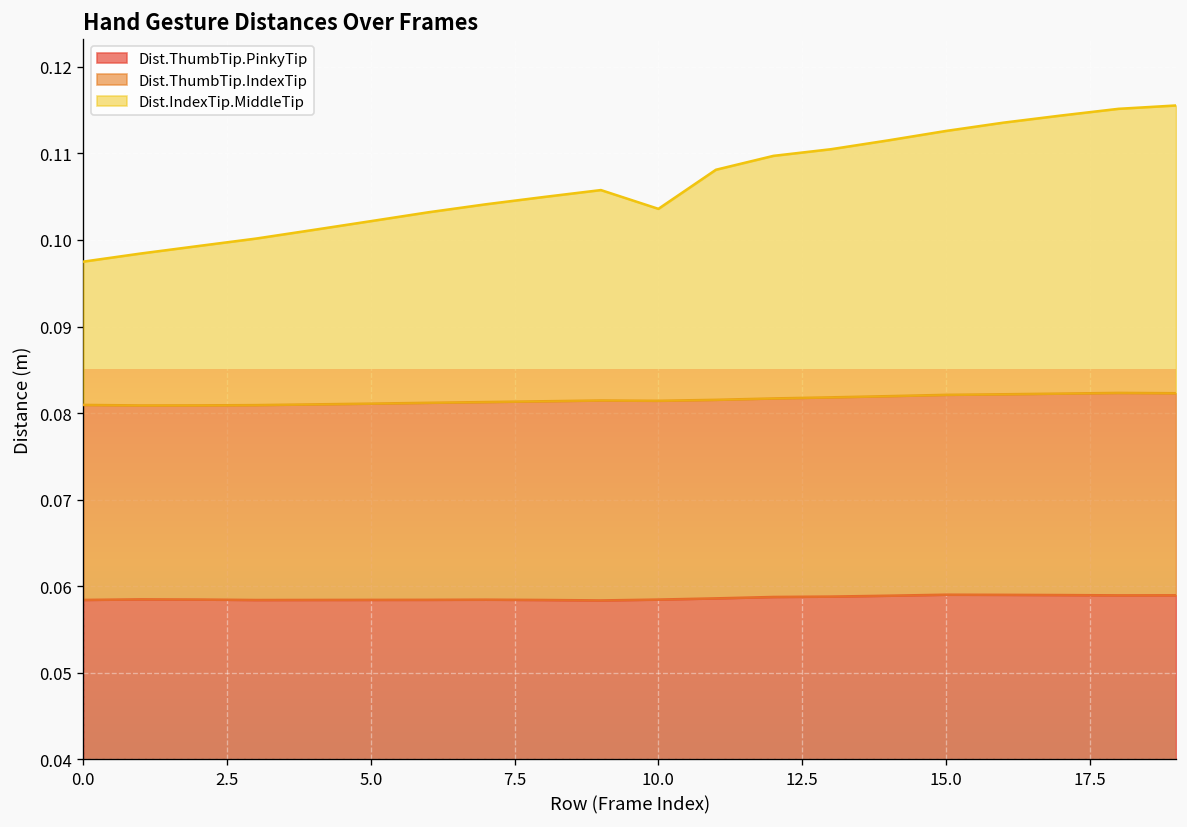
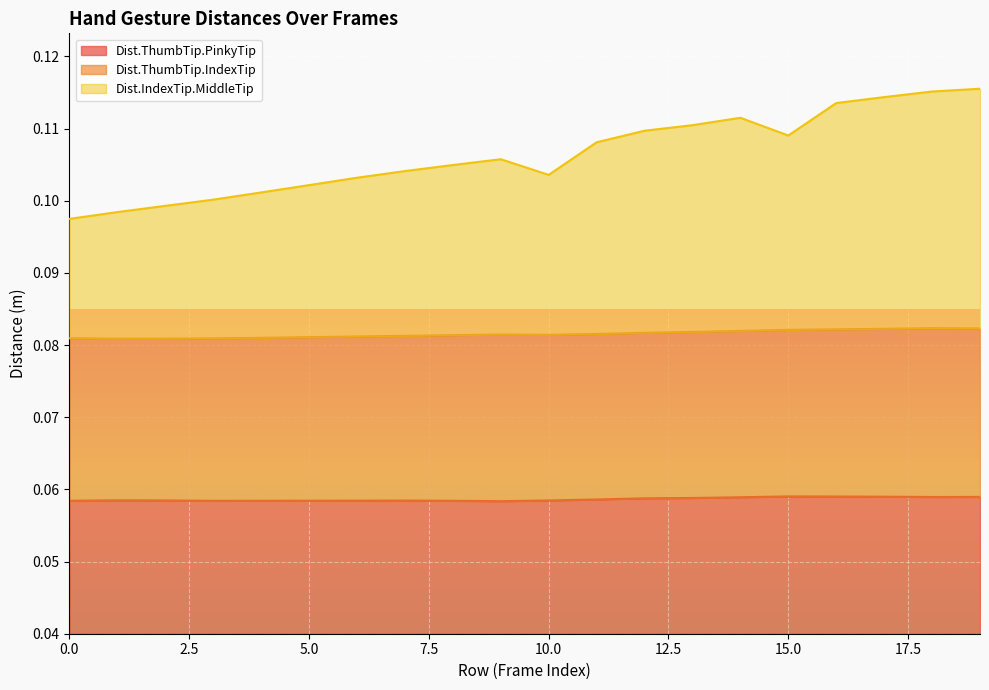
  {
    "Dist.IndexTip.MiddleTip": {
      "0.0": 0.017,
      "5.0": 0.021,
      "10.0": 0.022,
-     "15.0": 0.030
+     "15.0": 0.027
    }
  }
